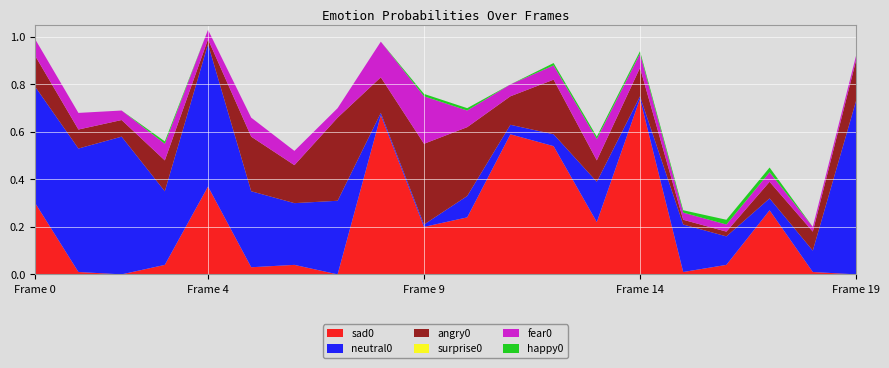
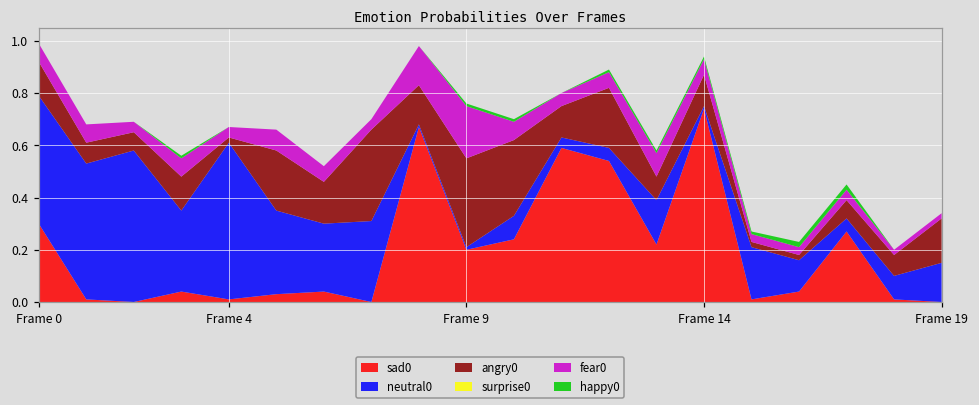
  {
    "sad0": {
      "Frame 0": 0.30,
-     "Frame 4": 0.37,
+     "Frame 4": 0.01,
      "Frame 19": 0.00
    },
    "neutral0": {
      "Frame 0": 0.49,
      "Frame 4": 0.60,
-     "Frame 19": 0.73
+     "Frame 19": 0.15
    }
  }
